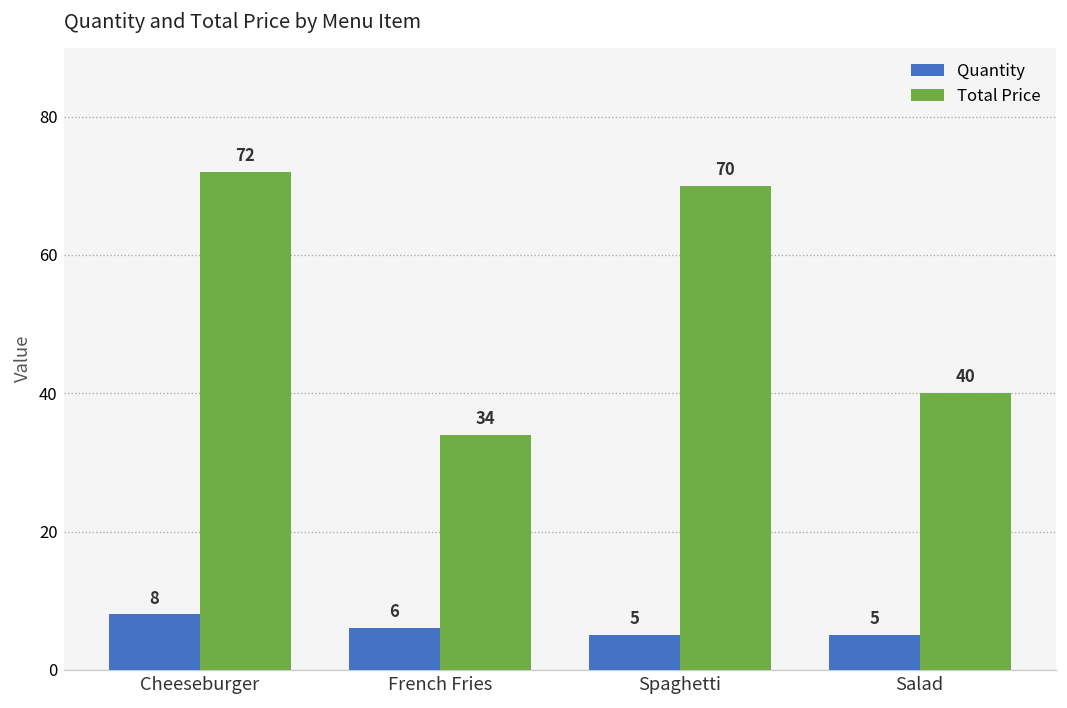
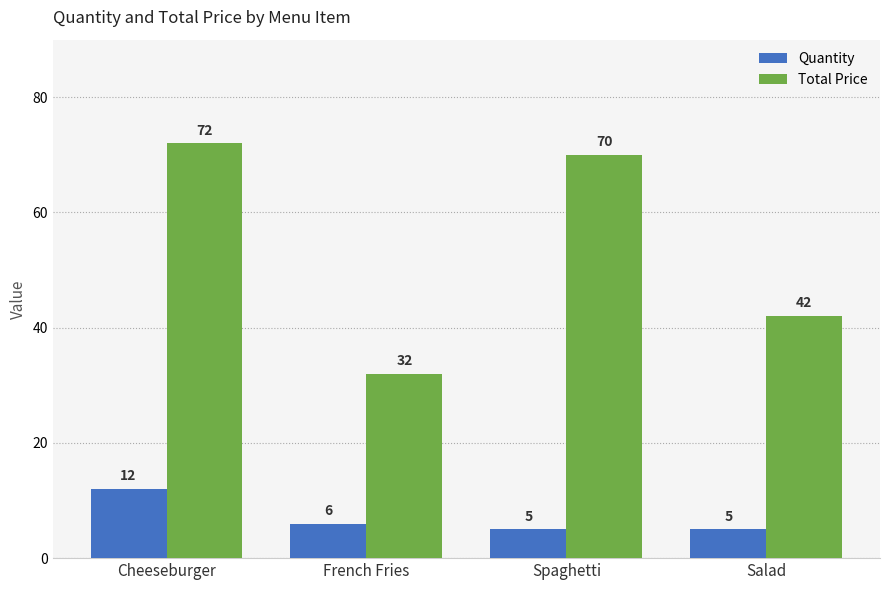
  {
    "Quantity": {
-     "Cheeseburger": 8,
+     "Cheeseburger": 12,
      "French Fries": 6,
      "Spaghetti": 5,
      "Salad": 5
    },
    "Total Price": {
      "Cheeseburger": 72,
-     "French Fries": 34,
+     "French Fries": 32,
      "Spaghetti": 70,
-     "Salad": 40
+     "Salad": 42
    }
  }
